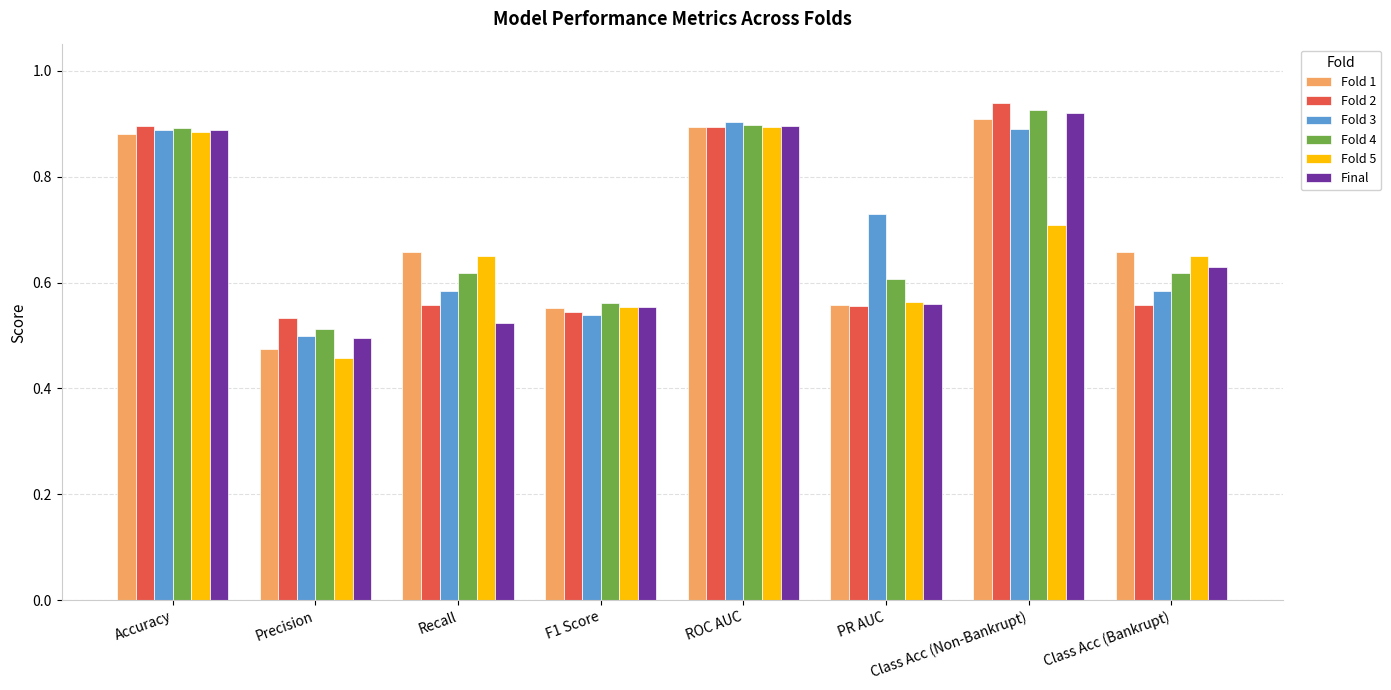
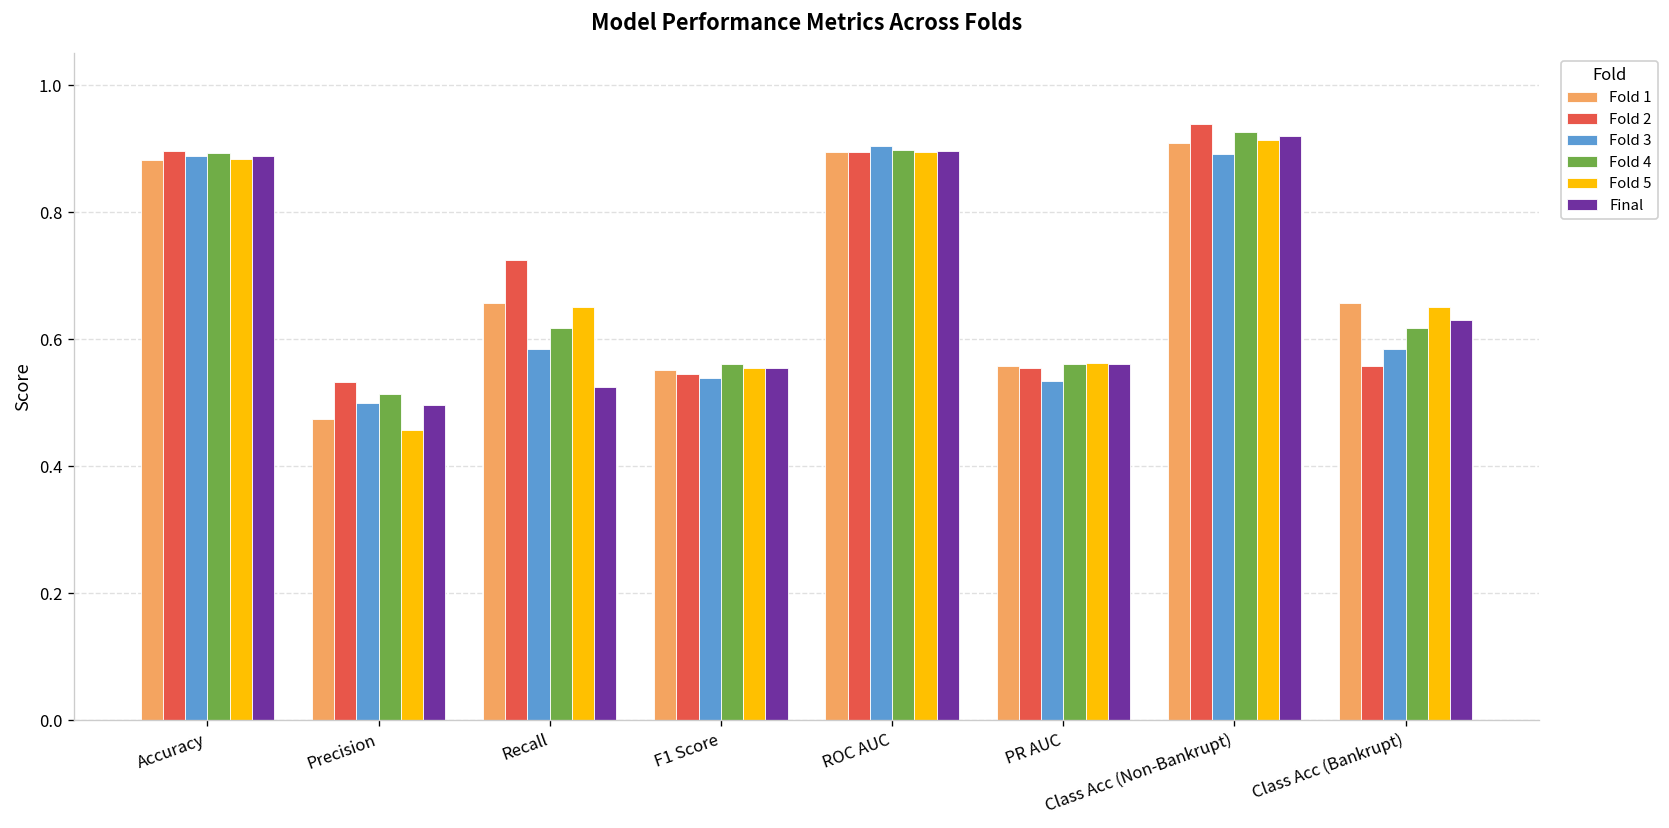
  {
    "Fold 1": {
      "Accuracy": 0.88,
      "Precision": 0.47,
      "Recall": 0.66,
      "F1 Score": 0.55,
      "ROC AUC": 0.89,
      "PR AUC": 0.56,
      "Class Acc (Non-Bankrupt)": 0.91,
      "Class Acc (Bankrupt)": 0.66
    },
    "Fold 2": {
      "Accuracy": 0.90,
      "Precision": 0.53,
-     "Recall": 0.56,
+     "Recall": 0.73,
      "F1 Score": 0.54,
      "ROC AUC": 0.89,
      "PR AUC": 0.56,
      "Class Acc (Non-Bankrupt)": 0.94,
      "Class Acc (Bankrupt)": 0.56
    },
    "Fold 3": {
      "Accuracy": 0.89,
      "Precision": 0.50,
      "Recall": 0.58,
      "F1 Score": 0.54,
      "ROC AUC": 0.90,
-     "PR AUC": 0.73,
+     "PR AUC": 0.53,
      "Class Acc (Non-Bankrupt)": 0.89,
      "Class Acc (Bankrupt)": 0.58
    },
    "Fold 4": {
      "Accuracy": 0.89,
      "Precision": 0.51,
      "Recall": 0.62,
      "F1 Score": 0.56,
      "ROC AUC": 0.90,
-     "PR AUC": 0.61,
+     "PR AUC": 0.56,
      "Class Acc (Non-Bankrupt)": 0.93,
      "Class Acc (Bankrupt)": 0.62
    },
    "Fold 5": {
      "Accuracy": 0.88,
      "Precision": 0.46,
      "Recall": 0.65,
      "F1 Score": 0.55,
      "ROC AUC": 0.89,
      "PR AUC": 0.56,
-     "Class Acc (Non-Bankrupt)": 0.71,
+     "Class Acc (Non-Bankrupt)": 0.91,
      "Class Acc (Bankrupt)": 0.65
    },
    "Final": {
      "Accuracy": 0.89,
      "Precision": 0.50,
      "Recall": 0.52,
      "F1 Score": 0.55,
      "ROC AUC": 0.90,
      "PR AUC": 0.56,
      "Class Acc (Non-Bankrupt)": 0.92,
      "Class Acc (Bankrupt)": 0.63
    }
  }
